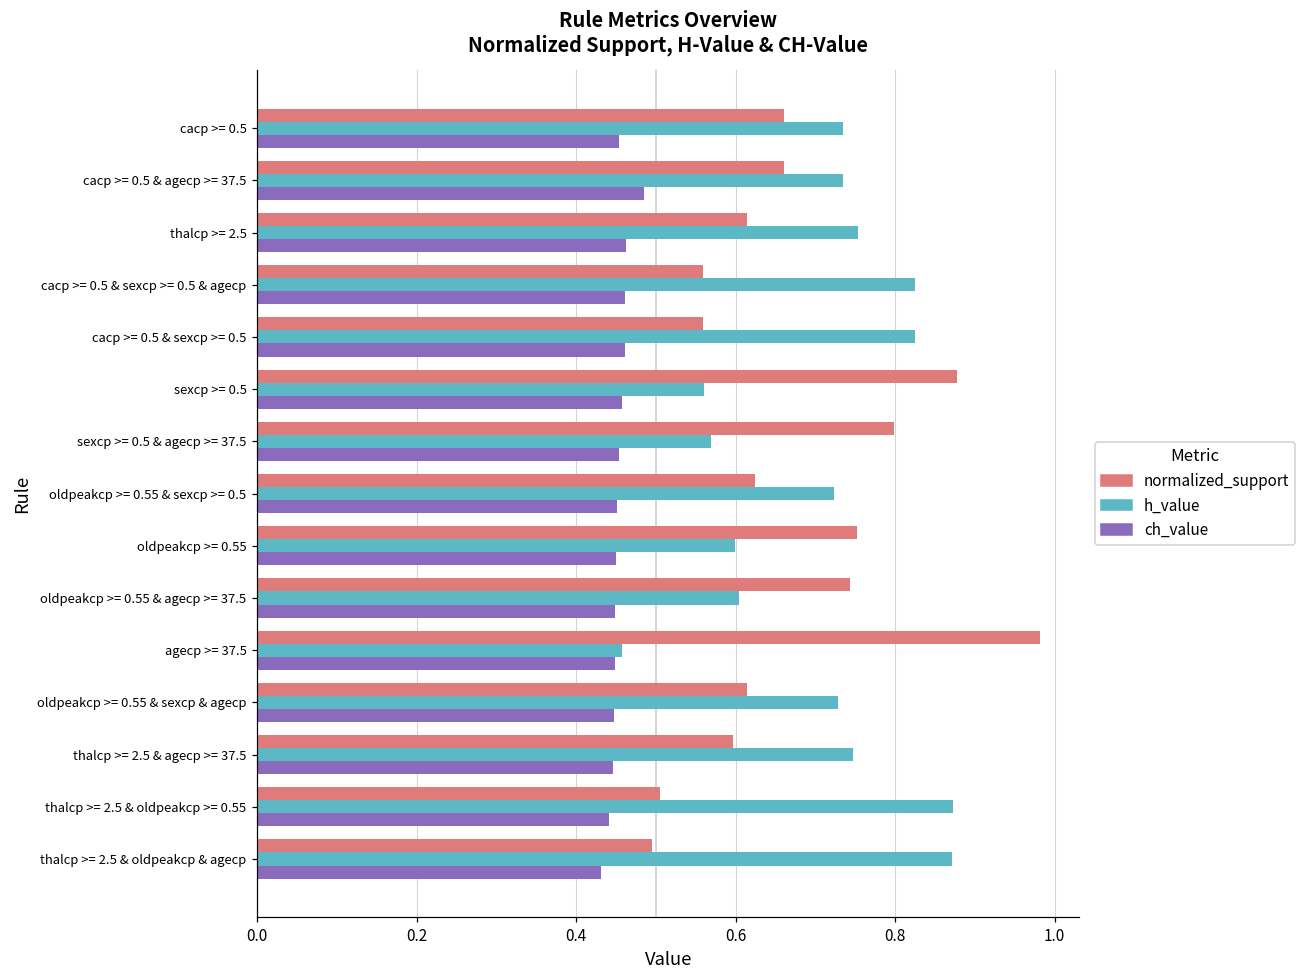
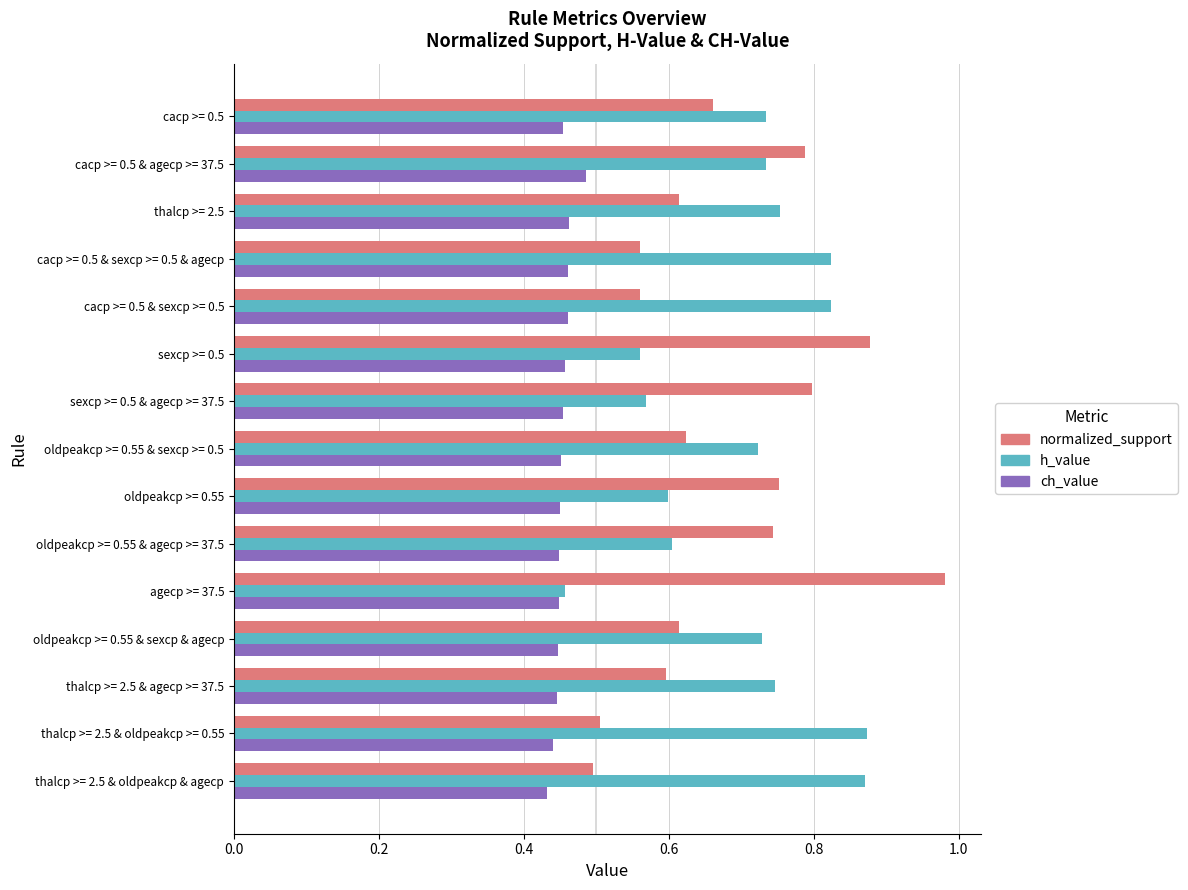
  {
    "normalized_support": {
      "cacp >= 0.5": 0.66,
-     "cacp >= 0.5 & agecp >= 37.5": 0.66,
+     "cacp >= 0.5 & agecp >= 37.5": 0.79,
      "thalcp >= 2.5": 0.61,
      "cacp >= 0.5 & sexcp >= 0.5 & agecp": 0.56,
      "cacp >= 0.5 & sexcp >= 0.5": 0.56,
      "sexcp >= 0.5": 0.88,
      "sexcp >= 0.5 & agecp >= 37.5": 0.80,
      "oldpeakcp >= 0.55 & sexcp >= 0.5": 0.62,
      "oldpeakcp >= 0.55": 0.75,
      "oldpeakcp >= 0.55 & agecp >= 37.5": 0.74,
      "agecp >= 37.5": 0.98,
      "oldpeakcp >= 0.55 & sexcp & agecp": 0.61,
      "thalcp >= 2.5 & agecp >= 37.5": 0.60,
      "thalcp >= 2.5 & oldpeakcp >= 0.55": 0.50,
      "thalcp >= 2.5 & oldpeakcp & agecp": 0.50
    },
    "h_value": {
      "cacp >= 0.5": 0.73,
      "cacp >= 0.5 & agecp >= 37.5": 0.73,
      "thalcp >= 2.5": 0.75,
      "cacp >= 0.5 & sexcp >= 0.5 & agecp": 0.82,
      "cacp >= 0.5 & sexcp >= 0.5": 0.82,
      "sexcp >= 0.5": 0.56,
      "sexcp >= 0.5 & agecp >= 37.5": 0.57,
      "oldpeakcp >= 0.55 & sexcp >= 0.5": 0.72,
      "oldpeakcp >= 0.55": 0.60,
      "oldpeakcp >= 0.55 & agecp >= 37.5": 0.60,
      "agecp >= 37.5": 0.46,
      "oldpeakcp >= 0.55 & sexcp & agecp": 0.73,
      "thalcp >= 2.5 & agecp >= 37.5": 0.75,
      "thalcp >= 2.5 & oldpeakcp >= 0.55": 0.87,
      "thalcp >= 2.5 & oldpeakcp & agecp": 0.87
    },
    "ch_value": {
      "cacp >= 0.5": 0.45,
      "cacp >= 0.5 & agecp >= 37.5": 0.49,
      "thalcp >= 2.5": 0.46,
      "cacp >= 0.5 & sexcp >= 0.5 & agecp": 0.46,
      "cacp >= 0.5 & sexcp >= 0.5": 0.46,
      "sexcp >= 0.5": 0.46,
      "sexcp >= 0.5 & agecp >= 37.5": 0.45,
      "oldpeakcp >= 0.55 & sexcp >= 0.5": 0.45,
      "oldpeakcp >= 0.55": 0.45,
      "oldpeakcp >= 0.55 & agecp >= 37.5": 0.45,
      "agecp >= 37.5": 0.45,
      "oldpeakcp >= 0.55 & sexcp & agecp": 0.45,
      "thalcp >= 2.5 & agecp >= 37.5": 0.45,
      "thalcp >= 2.5 & oldpeakcp >= 0.55": 0.44,
      "thalcp >= 2.5 & oldpeakcp & agecp": 0.43
    }
  }
